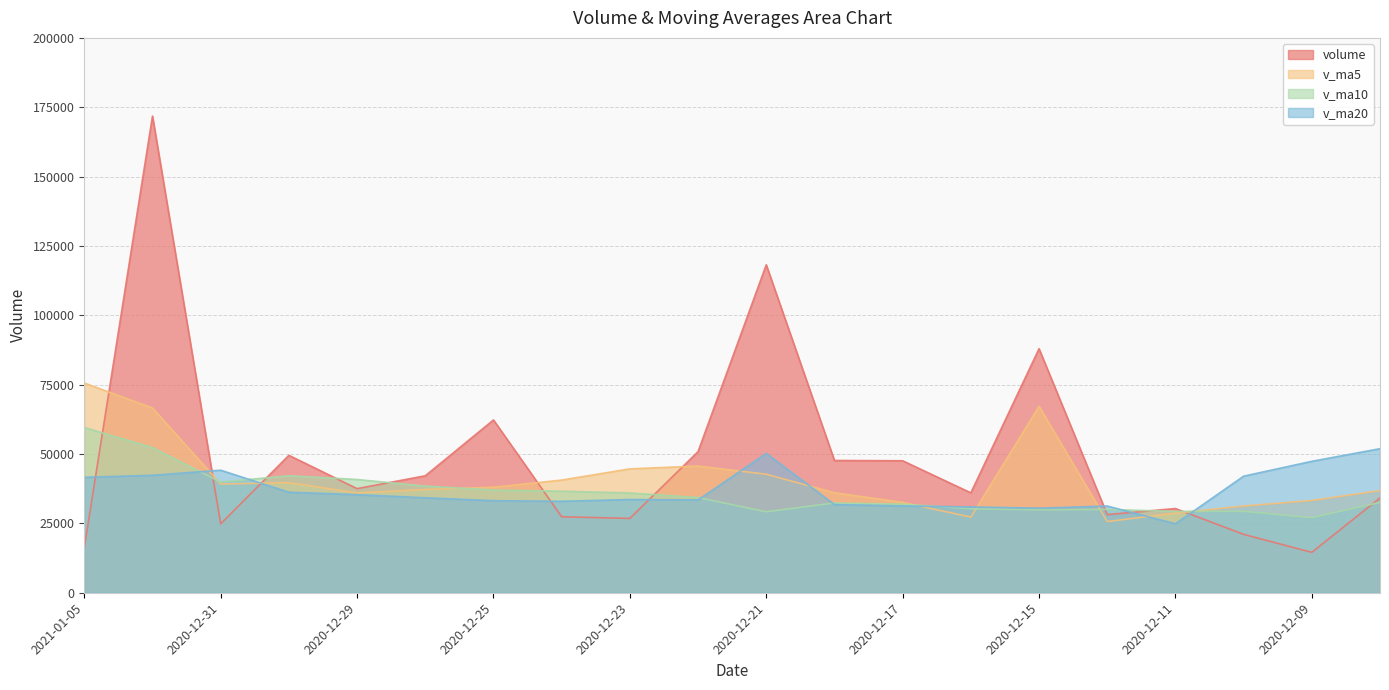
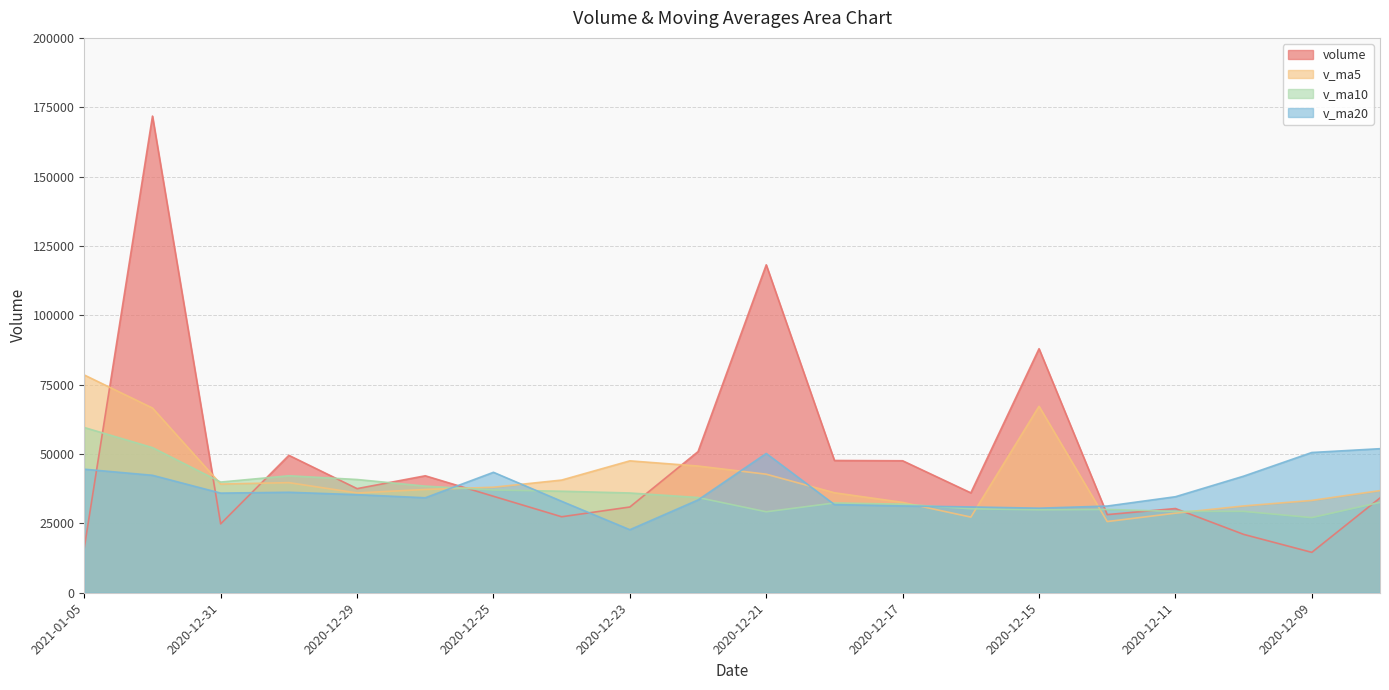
  {
    "volume": {
      "2021-01-05": 16000,
      "2020-12-31": 25000,
      "2020-12-29": 38000,
-     "2020-12-25": 62000,
-     "2020-12-23": 27000,
+     "2020-12-25": 35000,
+     "2020-12-23": 31000,
      "2020-12-21": 118000,
      "2020-12-17": 48000,
      "2020-12-15": 88000,
      "2020-12-11": 30000,
      "2020-12-09": 15000
    },
    "v_ma5": {
-     "2021-01-05": 76000,
+     "2021-01-05": 78000,
      "2020-12-25": 38000,
-     "2020-12-23": 45000,
+     "2020-12-23": 48000,
      "2020-12-21": 43000,
      "2020-12-15": 67000,
      "2020-12-09": 33000
    },
    "v_ma10": {
      "2021-01-05": 60000,
      "2020-12-29": 41000,
      "2020-12-25": 37000,
      "2020-12-23": 36000,
      "2020-12-21": 29000,
      "2020-12-09": 27000
    },
    "v_ma20": {
-     "2021-01-05": 42000,
-     "2020-12-31": 44000,
-     "2020-12-25": 33000,
-     "2020-12-23": 34000,
+     "2021-01-05": 45000,
+     "2020-12-31": 36000,
+     "2020-12-25": 43000,
+     "2020-12-23": 23000,
      "2020-12-21": 50000,
-     "2020-12-11": 25000,
-     "2020-12-09": 47000
+     "2020-12-11": 35000,
+     "2020-12-09": 51000
    }
  }
